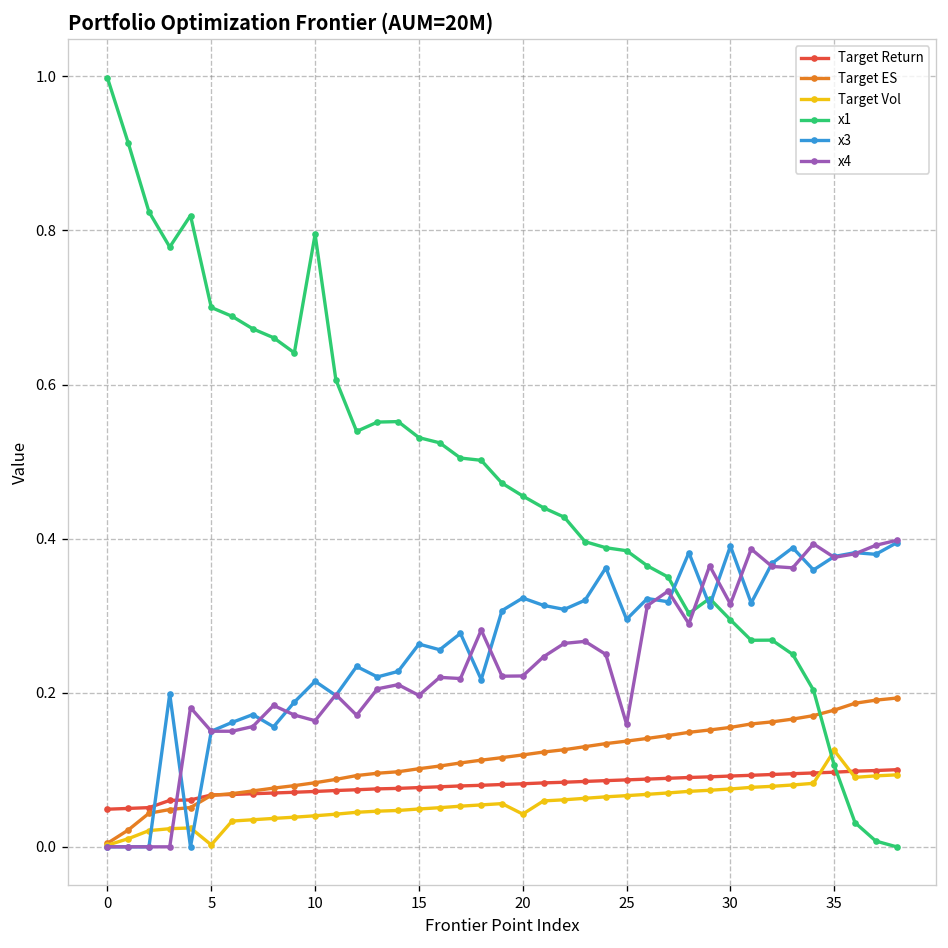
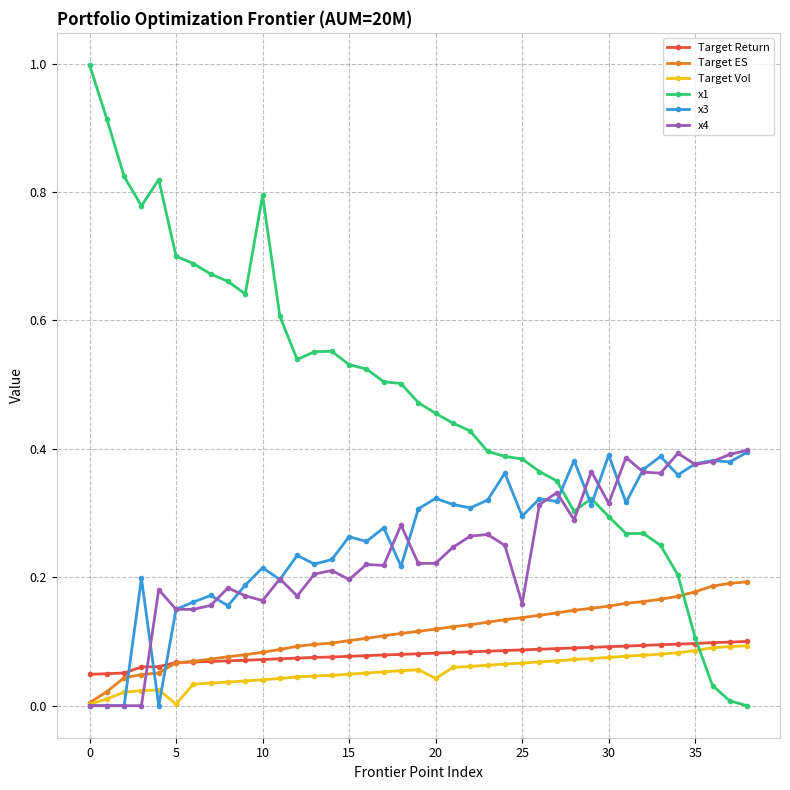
  {
    "Target Vol": {
      "5": 0.00,
      "10": 0.04,
      "15": 0.05,
      "20": 0.04,
      "25": 0.07,
      "30": 0.08,
-     "35": 0.13
+     "35": 0.09
    },
    "x1": {
      "0": 1.00,
      "5": 0.70,
      "10": 0.79,
      "15": 0.53,
      "20": 0.46,
      "25": 0.38,
      "30": 0.29,
      "35": 0.11
    },
    "x3": {
      "10": 0.21,
      "15": 0.26,
      "20": 0.32,
      "25": 0.30,
      "30": 0.39
    },
    "x4": {
      "10": 0.16,
      "15": 0.20,
      "20": 0.22,
      "25": 0.16,
      "30": 0.32
    }
  }
